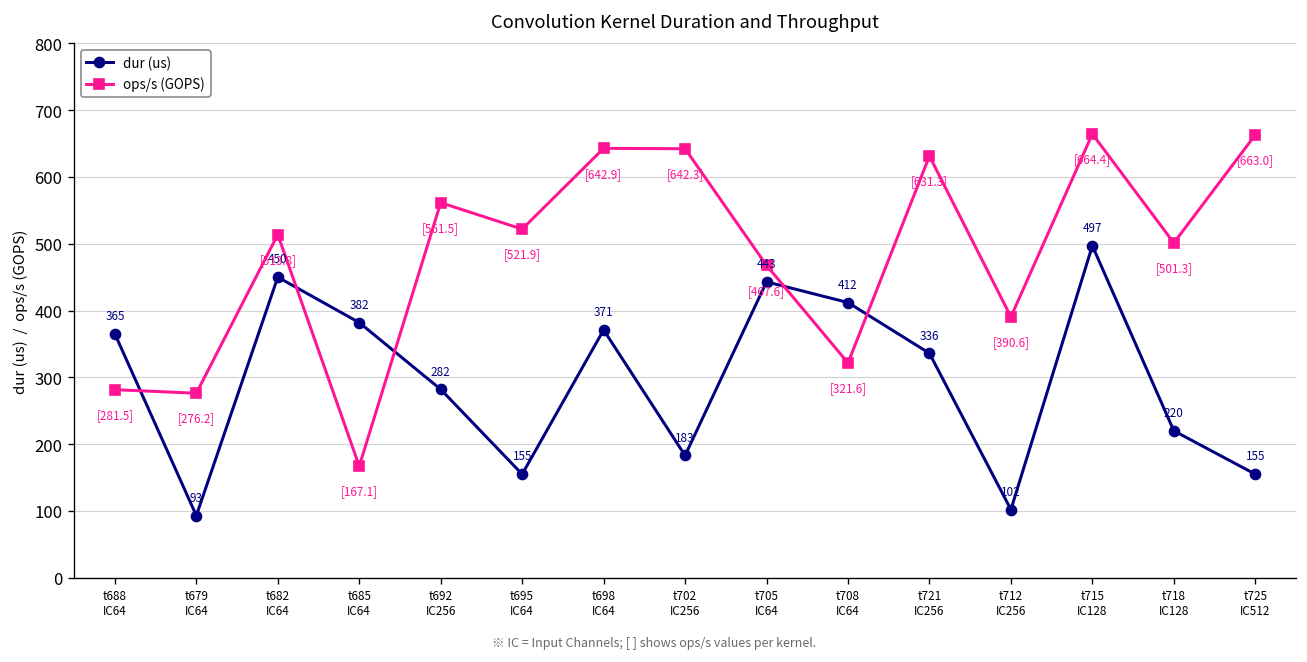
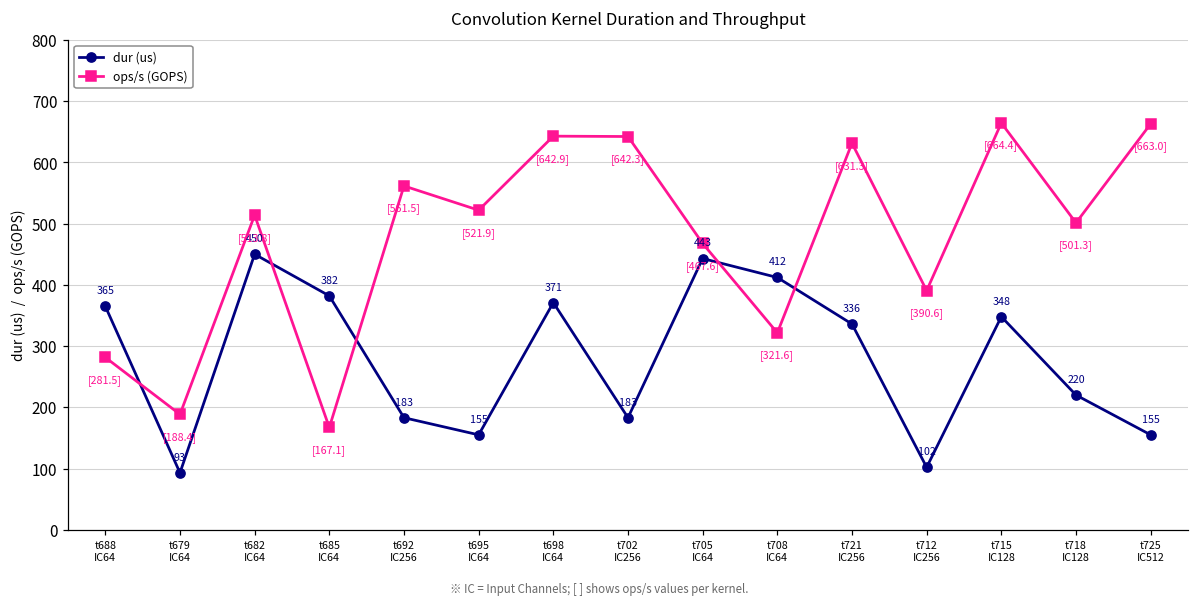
  {
    "dur (us)": {
      "t688 IC64": "365",
      "t679 IC64": "93",
      "t685 IC64": "382",
-     "t692 IC256": "282",
+     "t692 IC256": "183",
      "t695 IC64": "155",
      "t698 IC64": "371",
      "t702 IC256": "183",
      "t708 IC64": "412",
      "t721 IC256": "336",
      "t712 IC256": "102",
-     "t715 IC128": "497",
+     "t715 IC128": "348",
      "t718 IC128": "220",
      "t725 IC512": "155"
    },
    "ops/s (GOPS)": {
      "t688 IC64": "281.5]",
-     "t679 IC64": "276.2]",
+     "t679 IC64": "188.4]",
      "t685 IC64": "167.1]",
      "t692 IC256": "561.5]",
      "t695 IC64": "521.9]",
      "t698 IC64": "642.9]",
      "t702 IC256": "642.3]",
      "t708 IC64": "321.6]",
      "t721 IC256": "631.3]",
      "t712 IC256": "390.6]",
      "t715 IC128": "664.4]",
      "t718 IC128": "501.3]",
      "t725 IC512": "663.0]"
    }
  }
